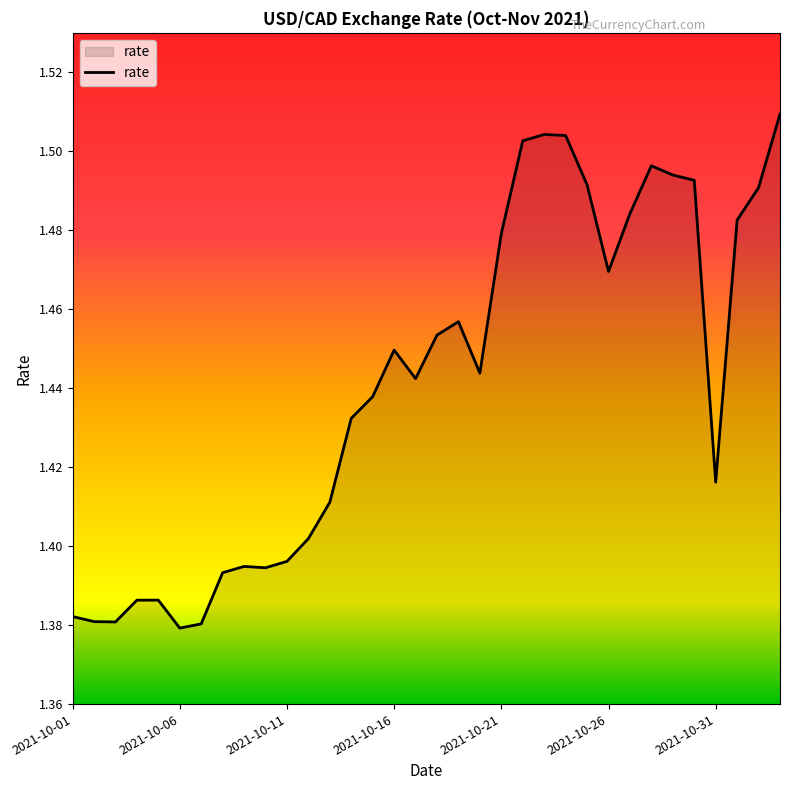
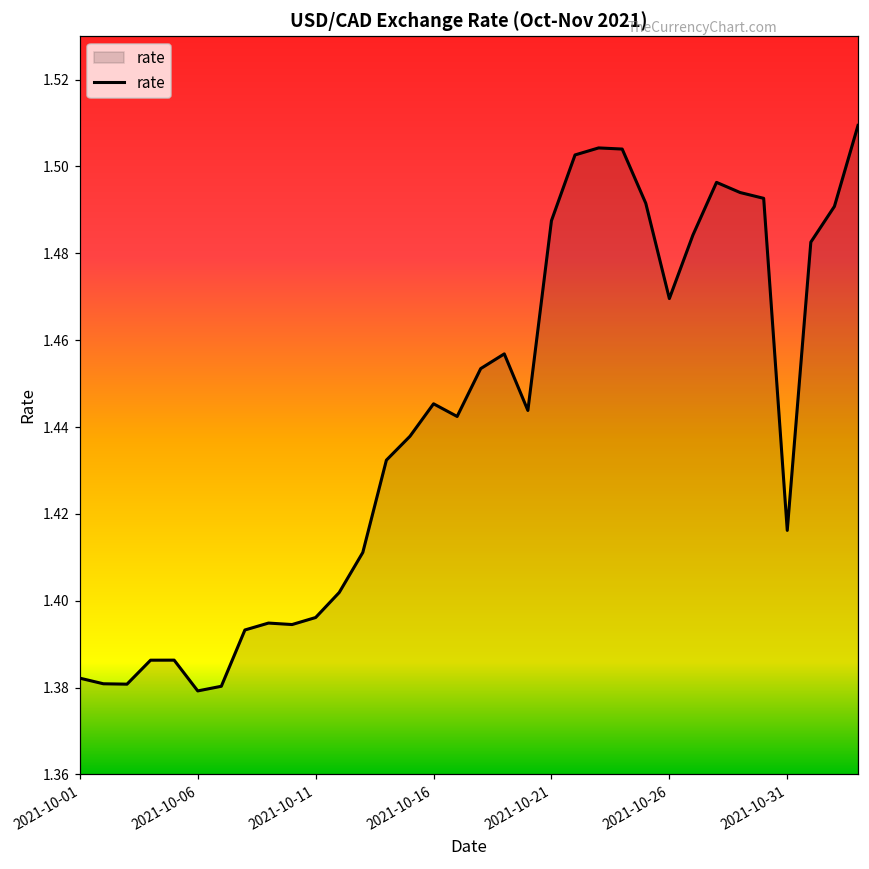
  {
    "2021-10-01": 1.382,
    "2021-10-06": 1.379,
    "2021-10-11": 1.396,
-   "2021-10-16": 1.450,
-   "2021-10-21": 1.479,
+   "2021-10-16": 1.445,
+   "2021-10-21": 1.488,
    "2021-10-26": 1.470,
    "2021-10-31": 1.416
  }
